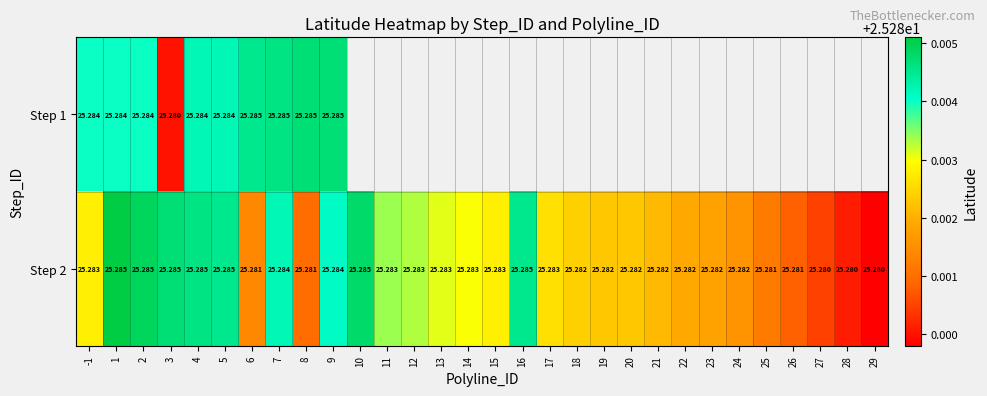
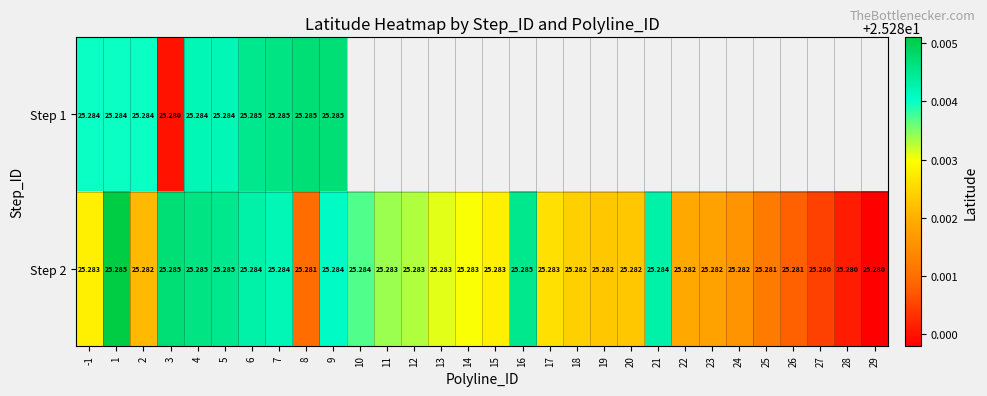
  {
    "Step 1": {
      "-1": 25.284,
      "1": 25.284,
      "2": 25.284,
      "3": 25.280,
      "4": 25.284,
      "5": 25.284,
      "6": 25.285,
      "7": 25.285,
      "8": 25.285,
      "9": 25.285
    },
    "Step 2": {
      "-1": 25.283,
      "1": 25.285,
-     "2": 25.285,
+     "2": 25.282,
      "3": 25.285,
      "4": 25.285,
      "5": 25.285,
-     "6": 25.281,
+     "6": 25.284,
      "7": 25.284,
      "8": 25.281,
      "9": 25.284,
-     "10": 25.285,
+     "10": 25.284,
      "11": 25.283,
      "12": 25.283,
      "13": 25.283,
      "14": 25.283,
      "15": 25.283,
      "16": 25.285,
      "17": 25.283,
      "18": 25.282,
      "19": 25.282,
      "20": 25.282,
-     "21": 25.282,
+     "21": 25.284,
      "22": 25.282,
      "23": 25.282,
      "24": 25.282,
      "25": 25.281,
      "26": 25.281,
      "27": 25.280,
      "28": 25.280,
      "29": 25.280
    }
  }
